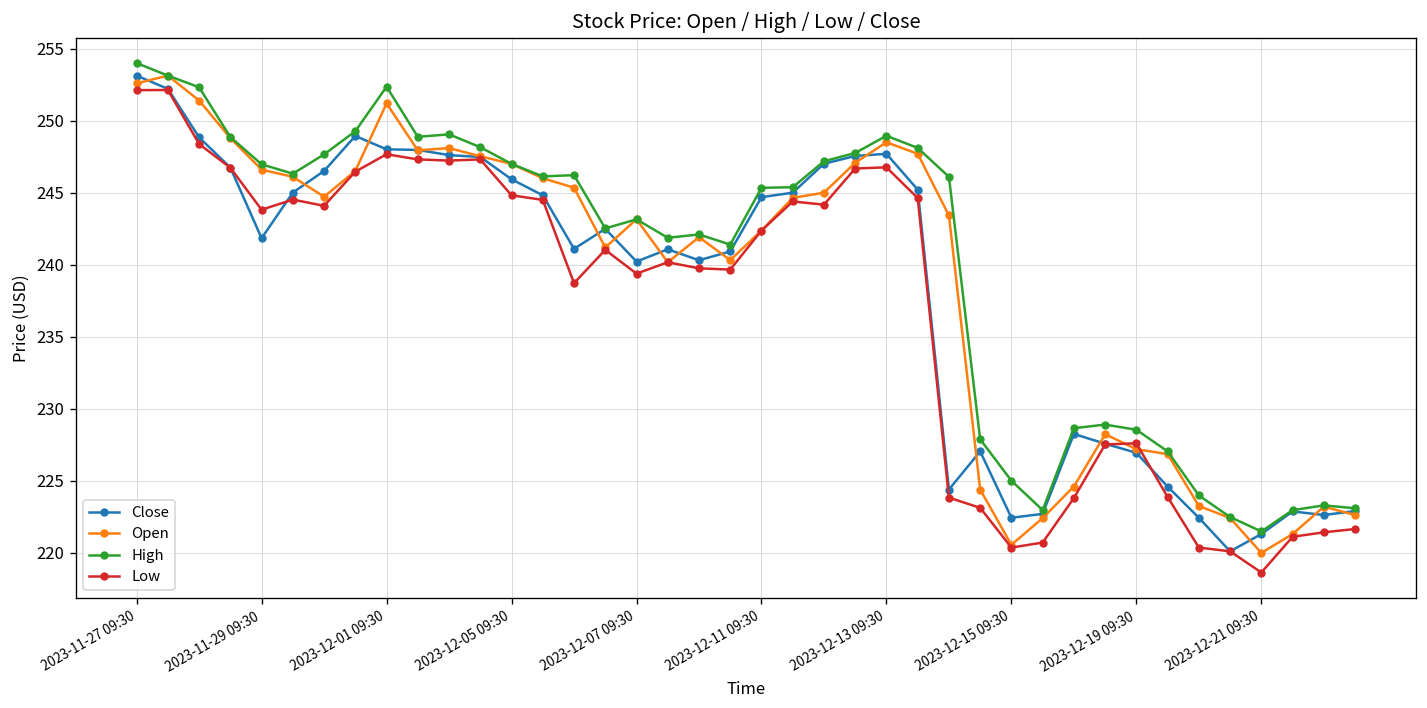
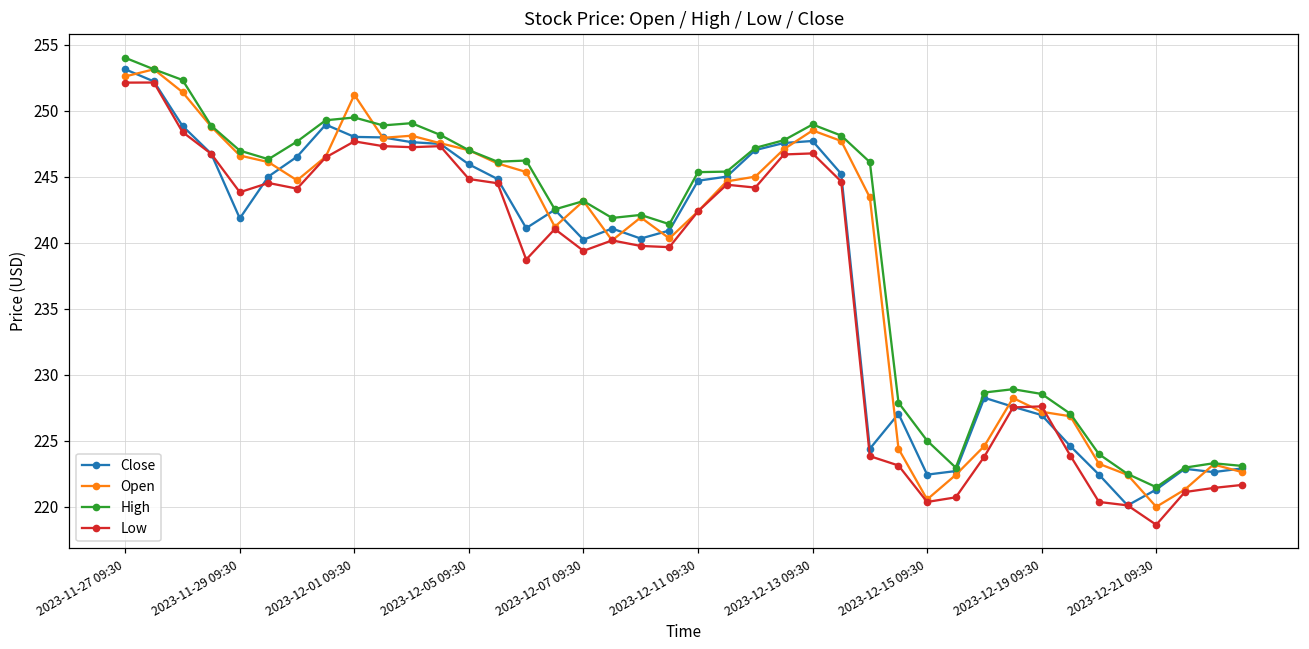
  {
    "Close": {
      "2023-11-27 09:30": 253.1,
      "2023-11-29 09:30": 241.8,
      "2023-12-01 09:30": 248.0,
      "2023-12-05 09:30": 245.9,
      "2023-12-07 09:30": 240.2,
      "2023-12-11 09:30": 244.7,
      "2023-12-13 09:30": 247.7,
      "2023-12-15 09:30": 222.4,
      "2023-12-19 09:30": 226.9
    },
    "Open": {
      "2023-11-27 09:30": 252.6,
      "2023-11-29 09:30": 246.6,
      "2023-12-01 09:30": 251.2,
      "2023-12-13 09:30": 248.5,
      "2023-12-19 09:30": 227.2,
      "2023-12-21 09:30": 220.0
    },
    "High": {
      "2023-11-27 09:30": 254.0,
      "2023-11-29 09:30": 247.0,
-     "2023-12-01 09:30": 252.4,
+     "2023-12-01 09:30": 249.5,
      "2023-12-11 09:30": 245.3,
      "2023-12-13 09:30": 249.0,
      "2023-12-15 09:30": 225.0,
      "2023-12-19 09:30": 228.5
    },
    "Low": {
      "2023-11-27 09:30": 252.1,
      "2023-11-29 09:30": 243.8,
      "2023-12-01 09:30": 247.7,
      "2023-12-05 09:30": 244.8,
      "2023-12-07 09:30": 239.4,
      "2023-12-13 09:30": 246.8,
      "2023-12-19 09:30": 227.6,
      "2023-12-21 09:30": 218.6
    }
  }
